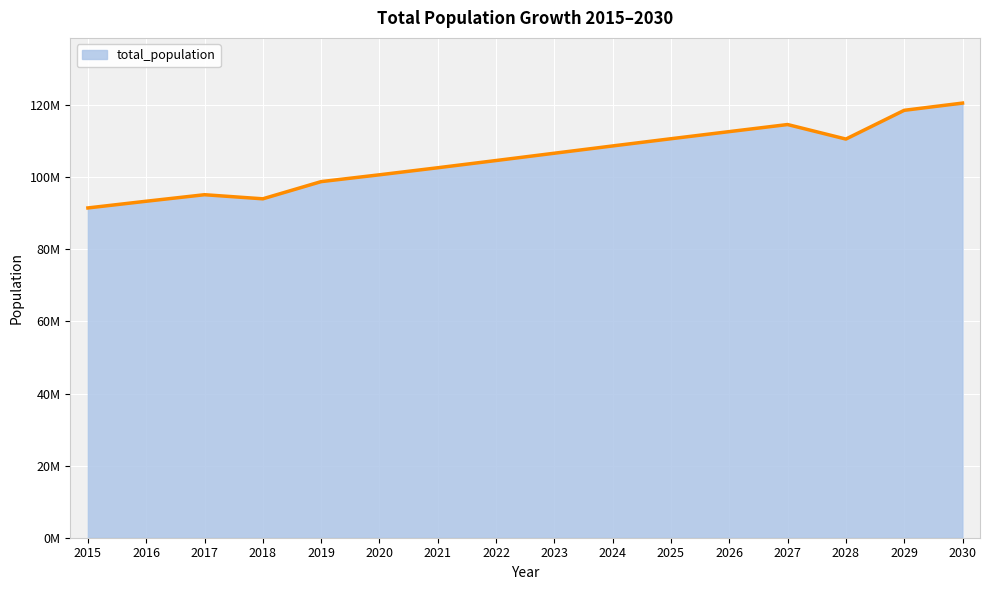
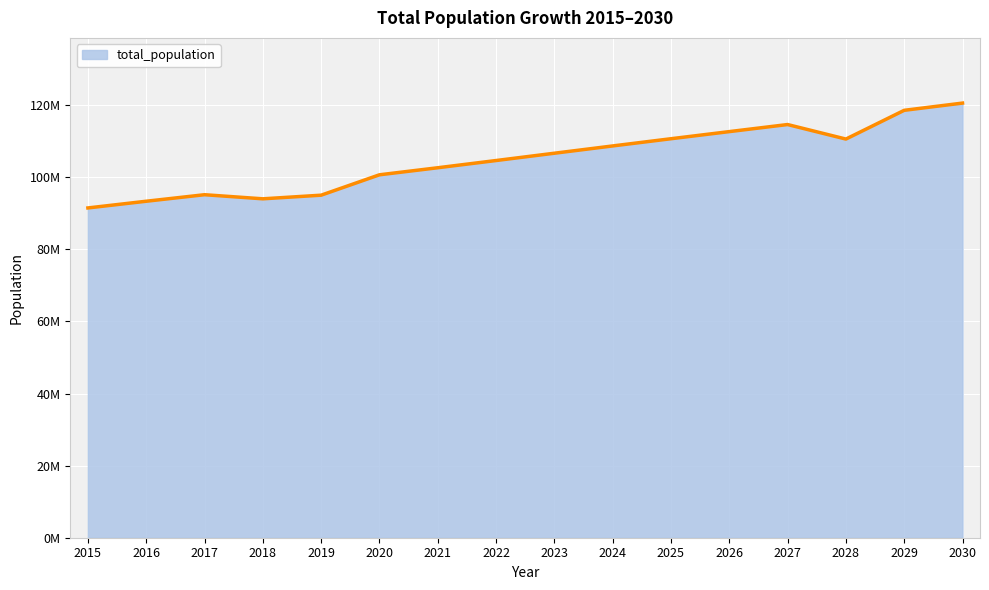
  {
    "2015": 91000000,
    "2016": 93000000,
    "2017": 95000000,
    "2018": 94000000,
-   "2019": 99000000,
+   "2019": 95000000,
    "2020": 101000000,
    "2021": 103000000,
    "2022": 105000000,
    "2023": 107000000,
    "2024": 109000000,
    "2025": 111000000,
    "2026": 113000000,
    "2027": 115000000,
    "2028": 111000000,
    "2029": 119000000,
    "2030": 121000000
  }
